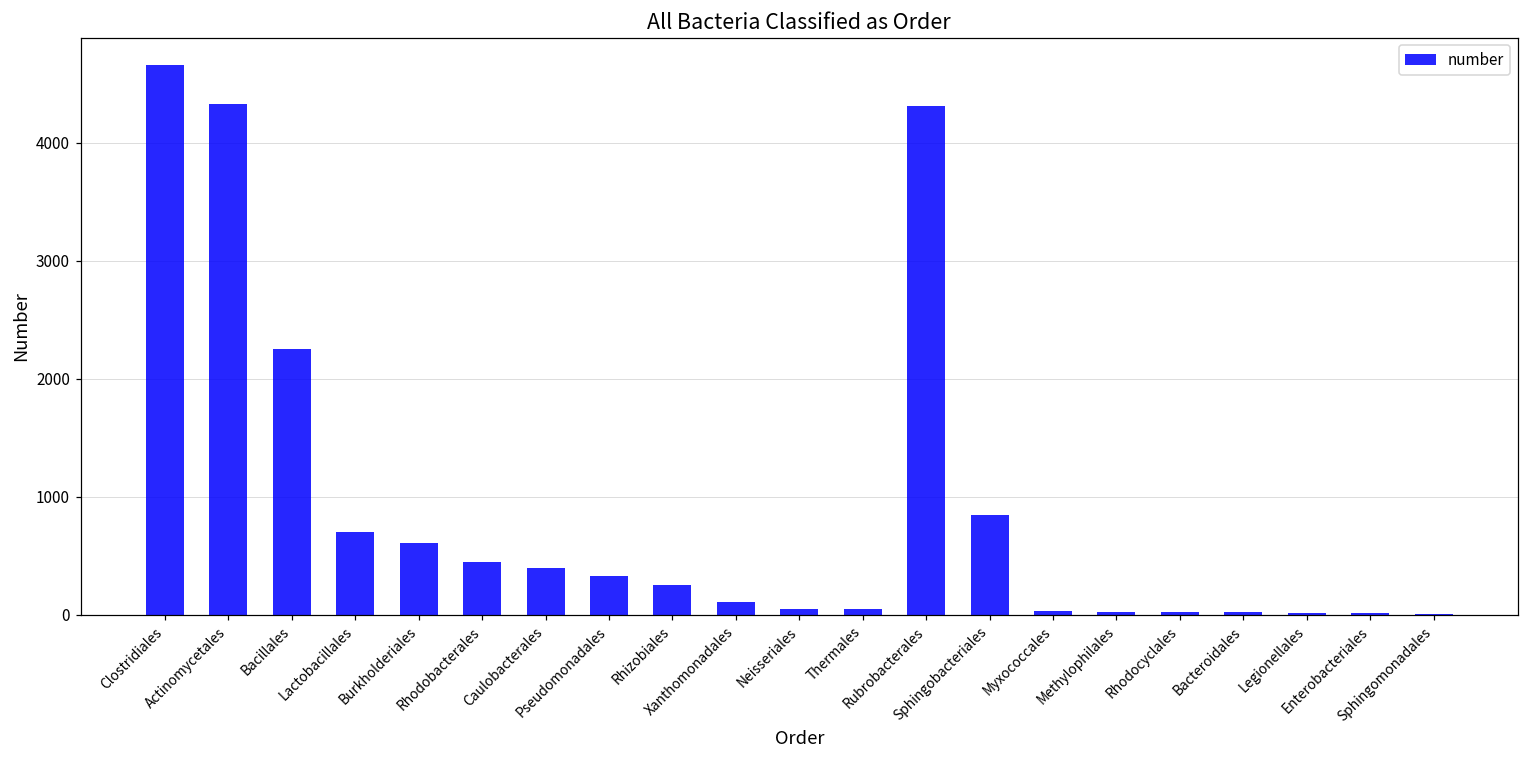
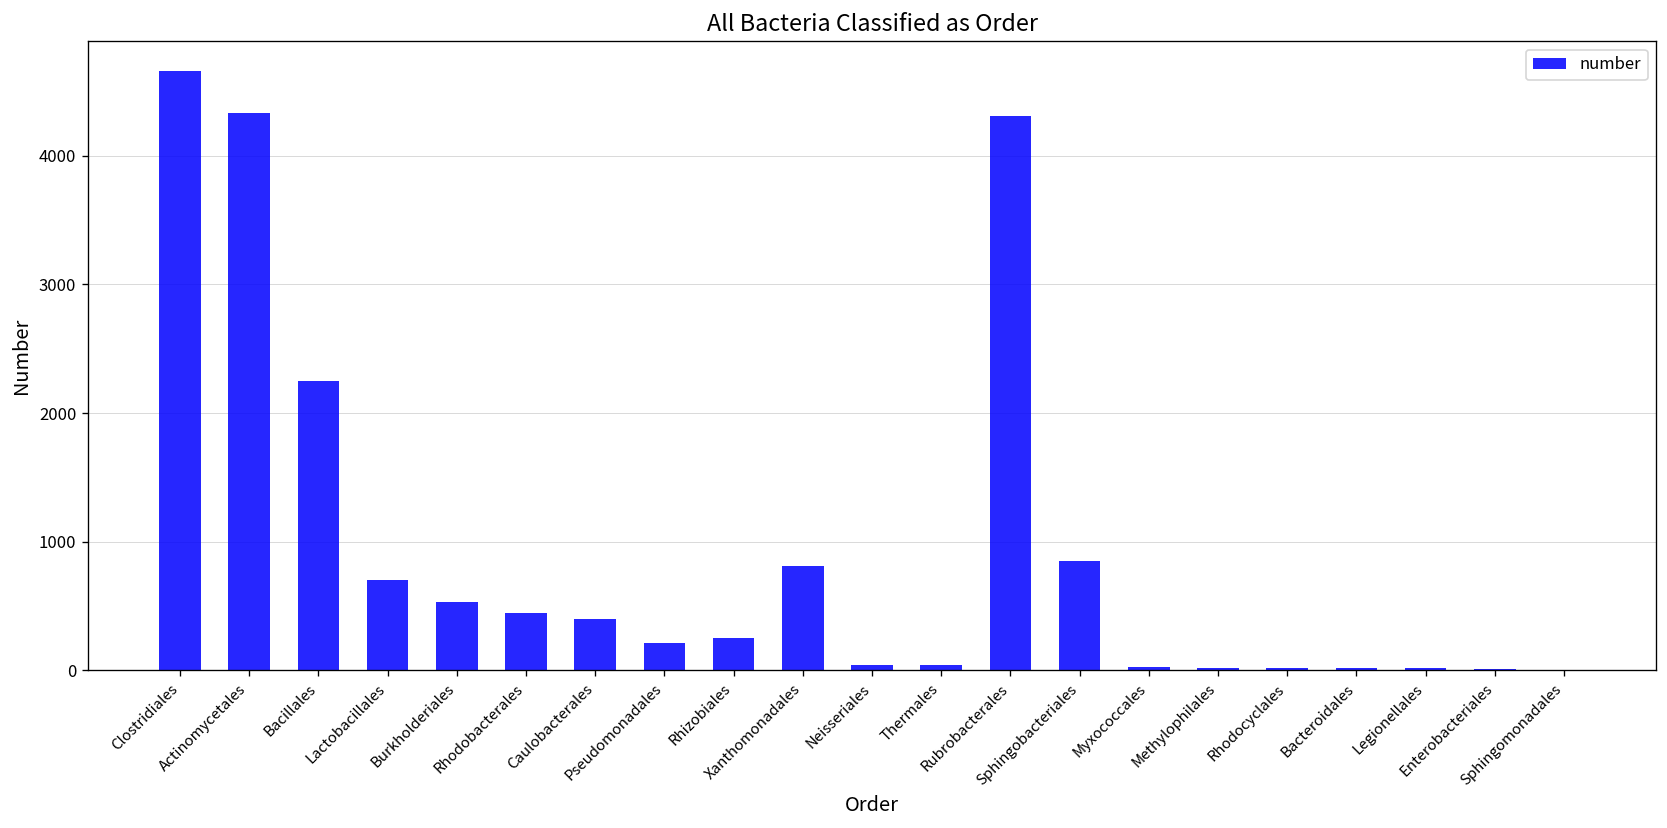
  {
    "Clostridiales": 4660,
    "Actinomycetales": 4330,
    "Bacillales": 2250,
    "Lactobacillales": 700,
-   "Burkholderiales": 610,
+   "Burkholderiales": 530,
    "Rhodobacterales": 440,
    "Caulobacterales": 400,
-   "Pseudomonadales": 330,
+   "Pseudomonadales": 210,
    "Rhizobiales": 250,
-   "Xanthomonadales": 100,
+   "Xanthomonadales": 810,
    "Neisseriales": 50,
    "Thermales": 40,
    "Rubrobacterales": 4310,
    "Sphingobacteriales": 850,
    "Myxococcales": 30
  }
